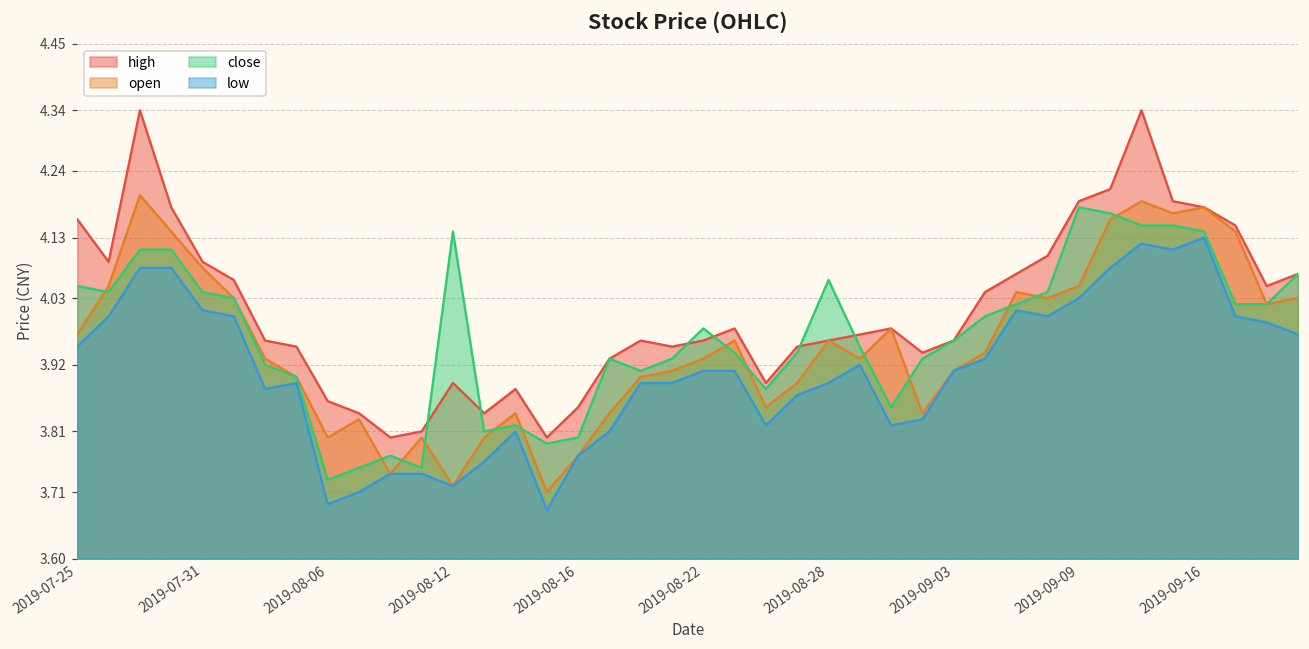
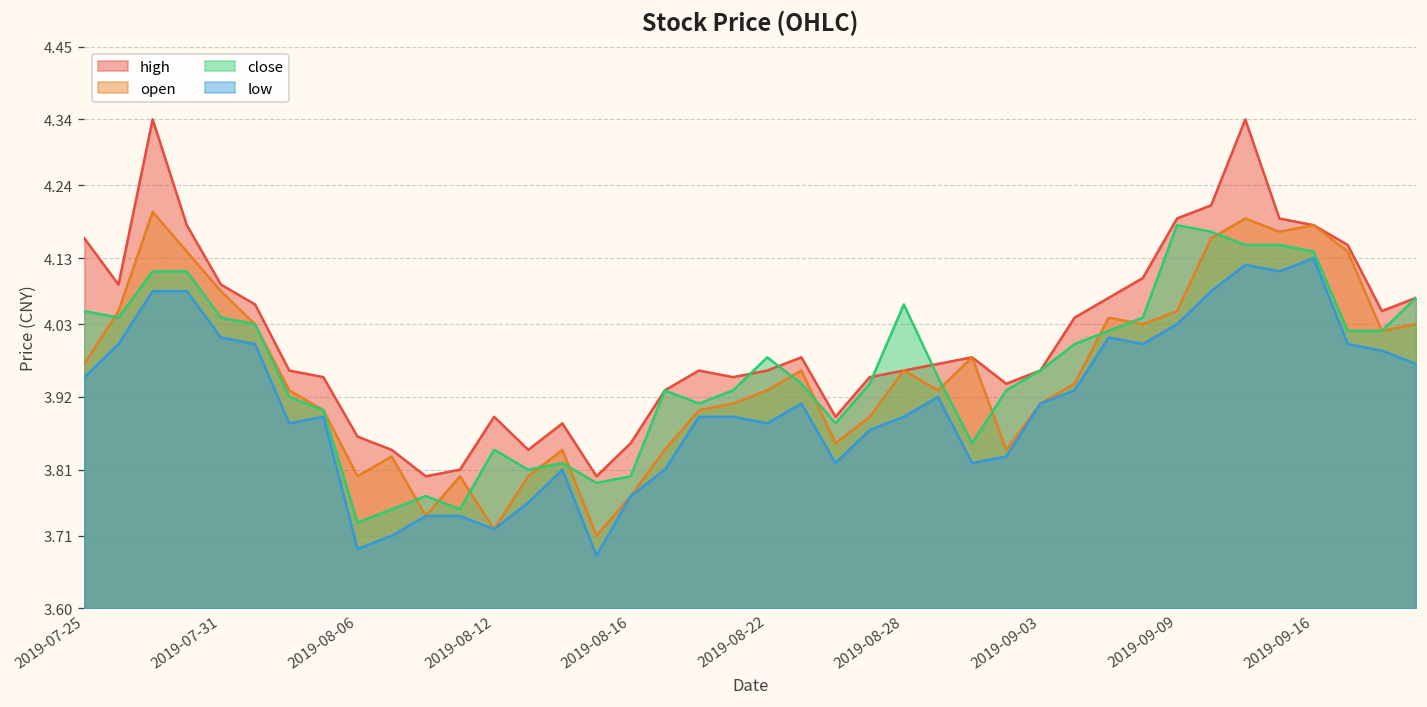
  {
    "close": {
      "2019-07-25": 4.05,
      "2019-07-31": 4.04,
      "2019-08-06": 3.73,
-     "2019-08-12": 4.14,
+     "2019-08-12": 3.84,
      "2019-08-16": 3.80,
      "2019-08-22": 3.98,
      "2019-08-28": 4.06,
      "2019-09-09": 4.18,
      "2019-09-16": 4.14
    },
    "low": {
      "2019-07-25": 3.95,
      "2019-07-31": 4.01,
      "2019-08-06": 3.69,
-     "2019-08-22": 3.91,
+     "2019-08-22": 3.88,
      "2019-08-28": 3.89,
      "2019-09-09": 4.03,
      "2019-09-16": 4.13
    }
  }
